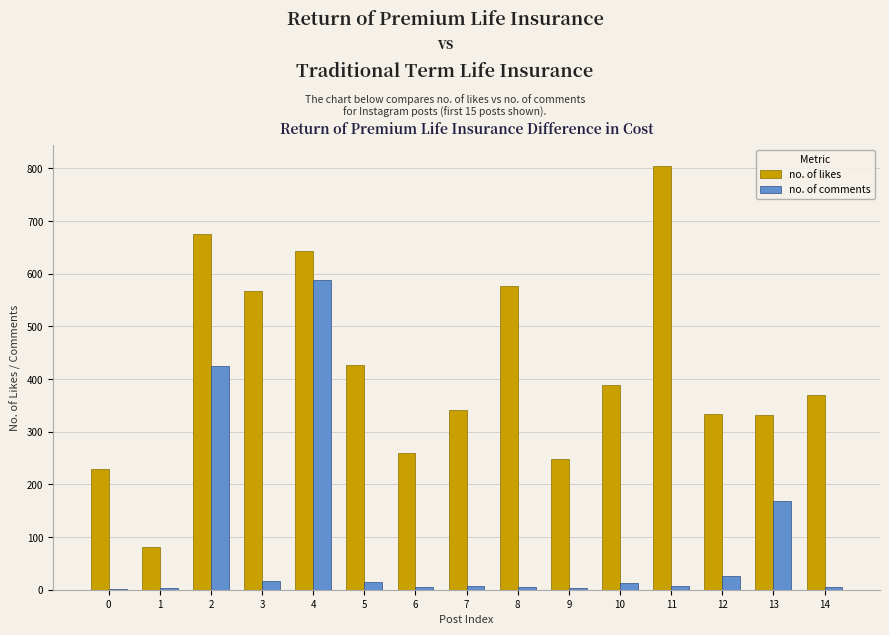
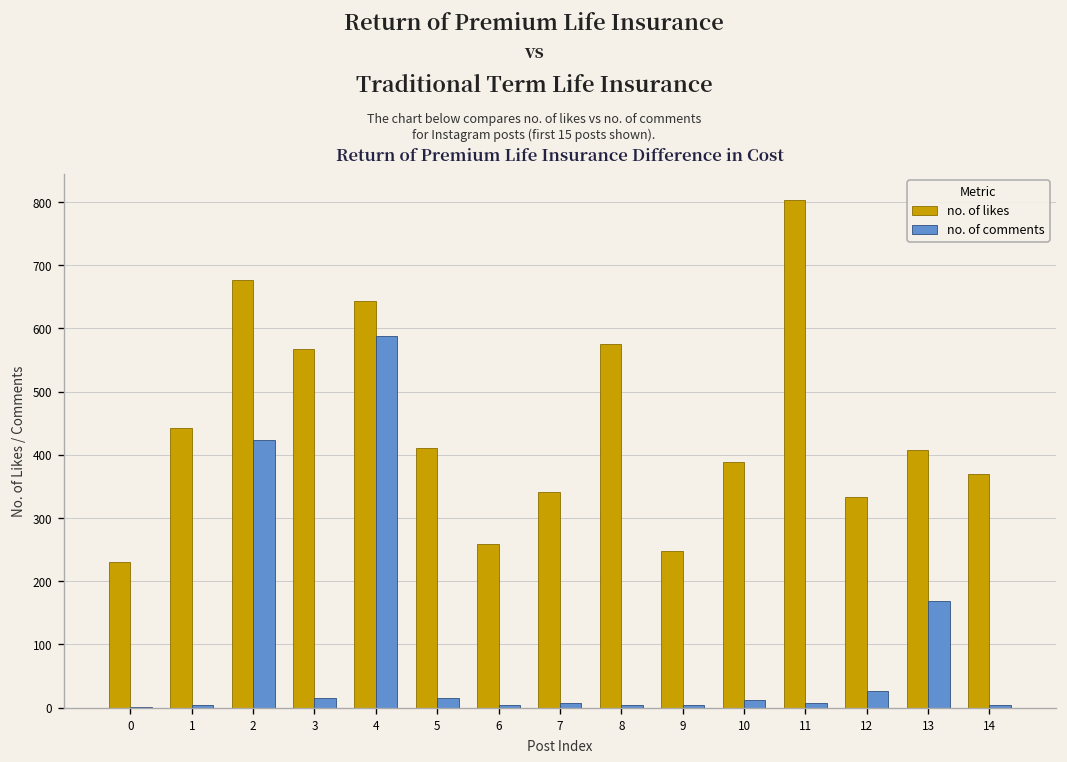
  {
    "no. of likes": {
      "0": 230,
-     "1": 80,
+     "1": 440,
      "2": 680,
      "3": 570,
      "4": 640,
-     "5": 430,
+     "5": 410,
      "6": 260,
      "7": 340,
      "8": 580,
      "9": 250,
      "10": 390,
      "11": 800,
      "12": 330,
-     "13": 330,
+     "13": 410,
      "14": 370
    },
    "no. of comments": {
      "2": 420,
      "3": 20,
      "4": 590,
      "5": 20,
      "6": 10,
      "7": 10,
      "8": 10,
      "10": 10,
      "11": 10,
      "12": 30,
      "13": 170,
      "14": 10
    }
  }
